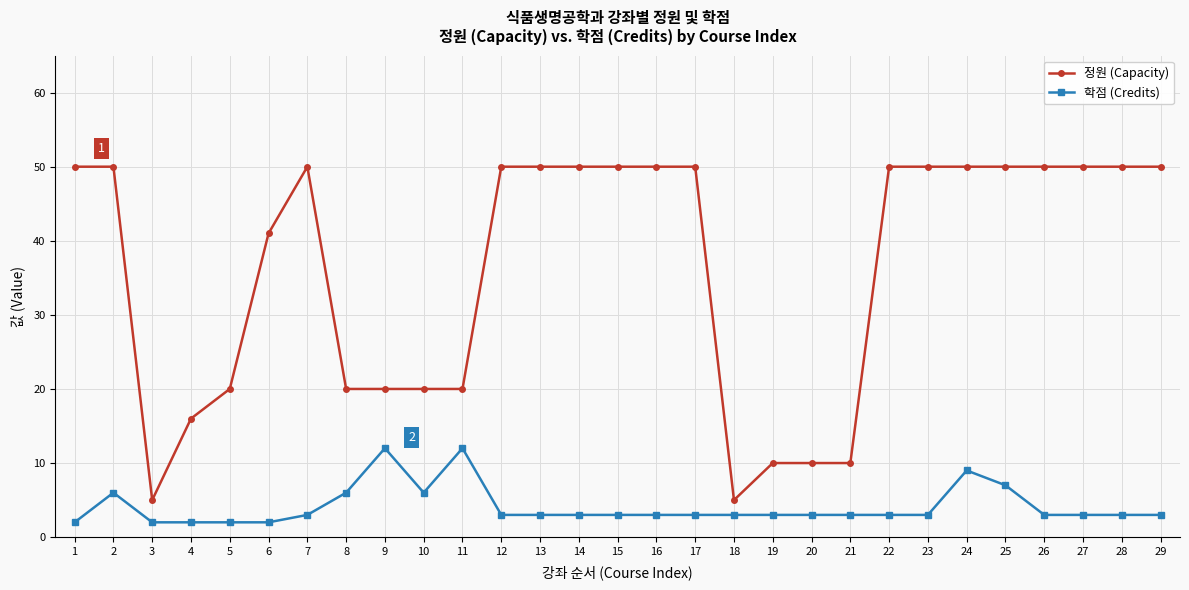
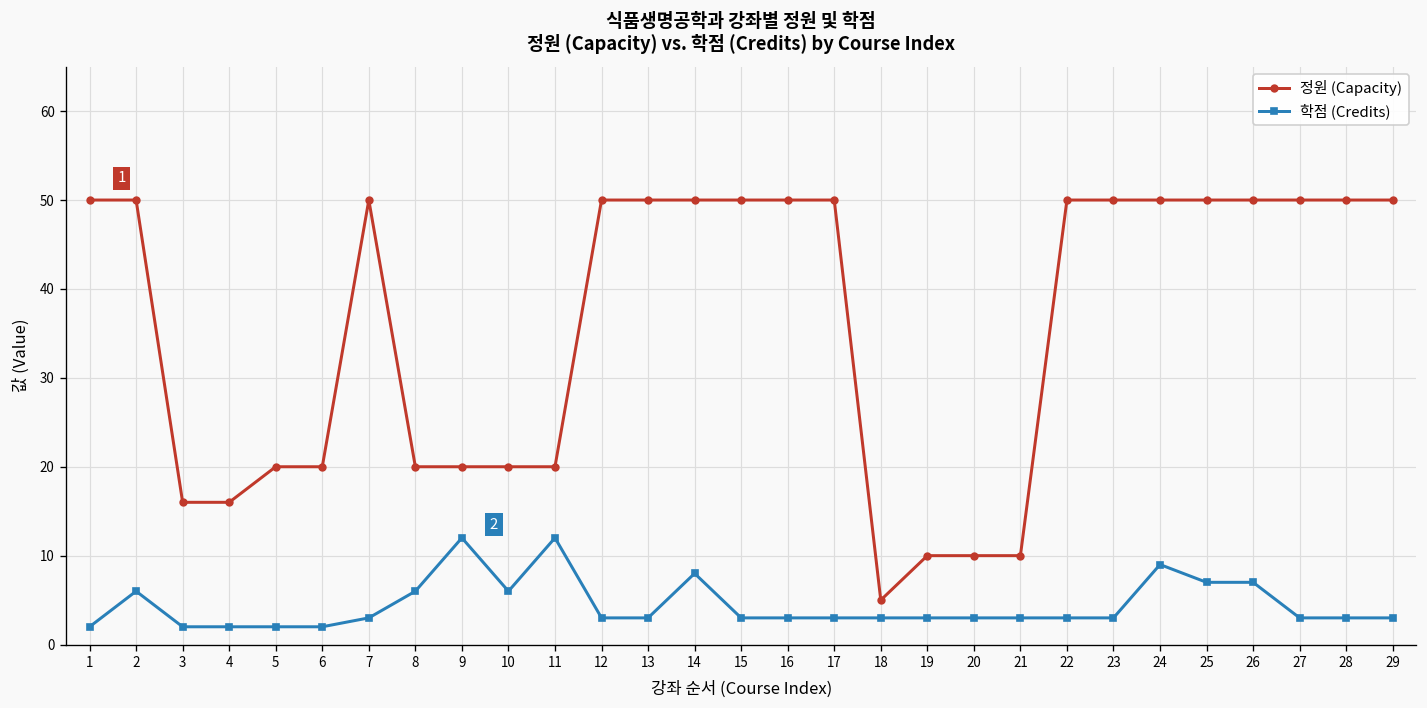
  {
    "정원 (Capacity)": {
      "1": 50,
-     "3": 5,
+     "3": 16,
      "4": 16,
      "5": 20,
-     "6": 41,
+     "6": 20,
      "7": 50,
      "8": 20,
      "9": 20,
      "10": 20,
      "11": 20,
      "12": 50,
      "13": 50,
      "14": 50,
      "15": 50,
      "16": 50,
      "17": 50,
      "18": 5,
      "19": 10,
      "20": 10,
      "21": 10,
      "22": 50,
      "23": 50,
      "24": 50,
      "25": 50,
      "26": 50,
      "27": 50,
      "28": 50,
      "29": 50
    },
    "학점 (Credits)": {
      "1": 2,
      "2": 6,
      "3": 2,
      "4": 2,
      "5": 2,
      "6": 2,
      "7": 3,
      "8": 6,
      "10": 6,
      "11": 12,
      "12": 3,
      "13": 3,
-     "14": 3,
+     "14": 8,
      "15": 3,
      "16": 3,
      "17": 3,
      "18": 3,
      "19": 3,
      "20": 3,
      "21": 3,
      "22": 3,
      "23": 3,
      "24": 9,
      "25": 7,
-     "26": 3,
+     "26": 7,
      "27": 3,
      "28": 3,
      "29": 3
    }
  }
